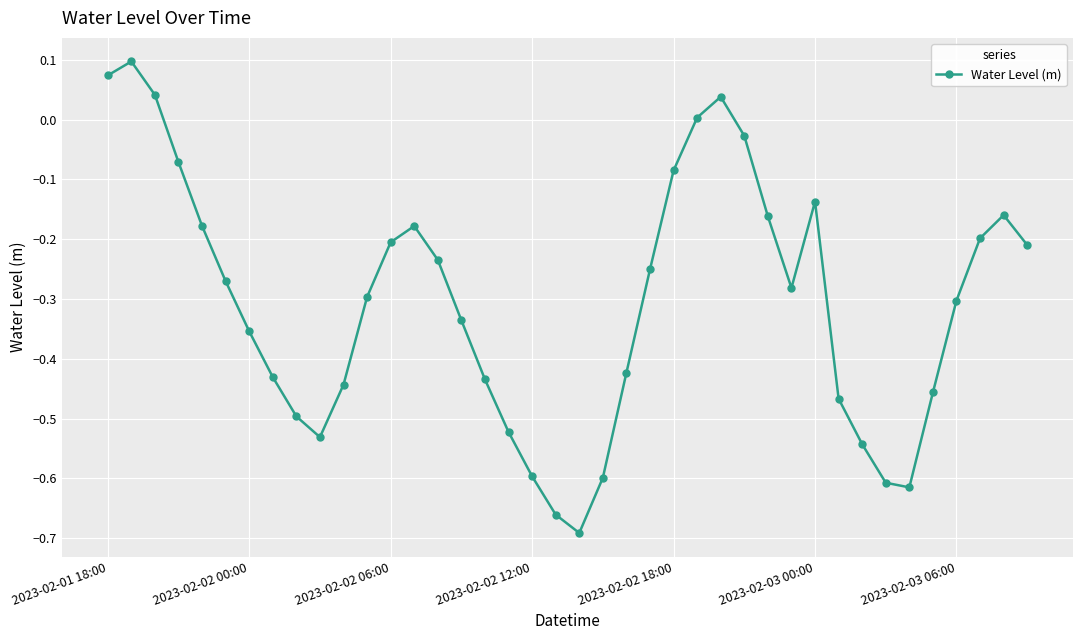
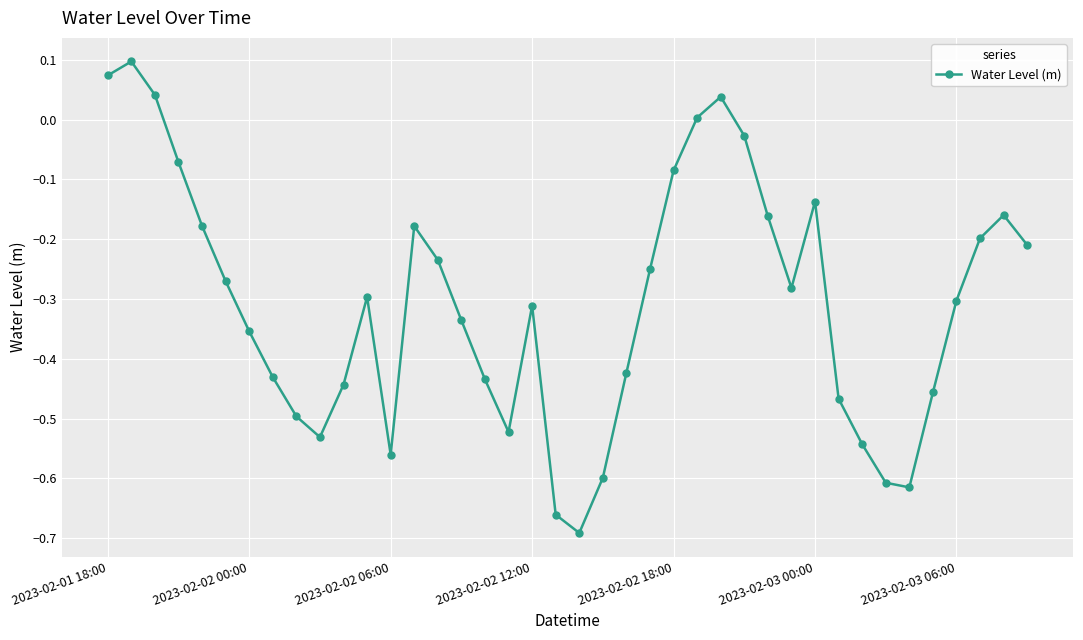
  {
    "2023-02-01 18:00": 0.07,
    "2023-02-02 00:00": -0.35,
-   "2023-02-02 06:00": -0.21,
-   "2023-02-02 12:00": -0.60,
+   "2023-02-02 06:00": -0.56,
+   "2023-02-02 12:00": -0.31,
    "2023-02-02 18:00": -0.09,
    "2023-02-03 00:00": -0.14,
    "2023-02-03 06:00": -0.30
  }
